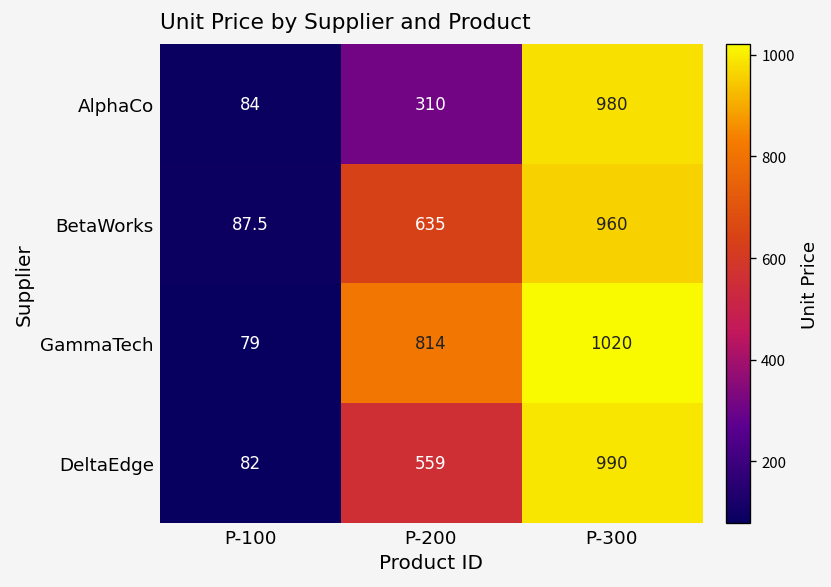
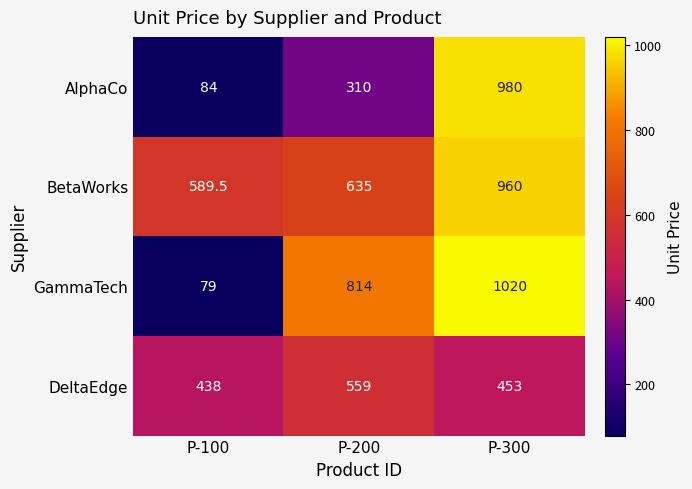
  {
    "AlphaCo": {
      "P-100": 84,
      "P-200": 310,
      "P-300": 980
    },
    "BetaWorks": {
-     "P-100": 87.5,
+     "P-100": 589.5,
      "P-200": 635,
      "P-300": 960
    },
    "GammaTech": {
      "P-100": 79,
      "P-200": 814,
      "P-300": 1020
    },
    "DeltaEdge": {
-     "P-100": 82,
+     "P-100": 438,
      "P-200": 559,
-     "P-300": 990
+     "P-300": 453
    }
  }
